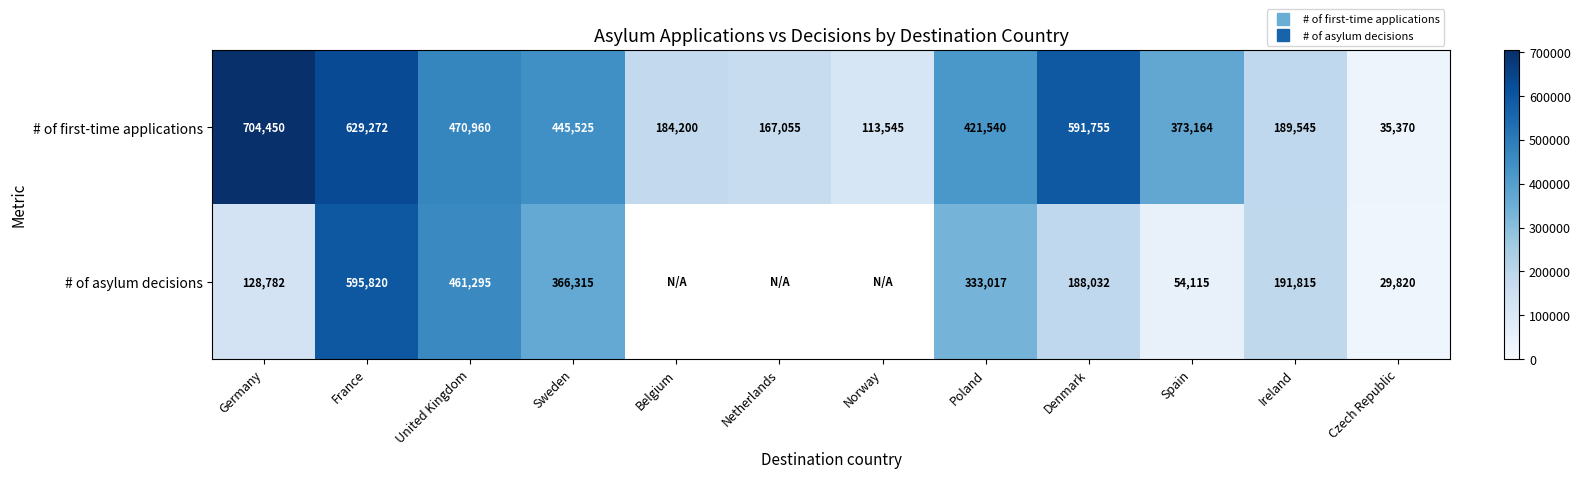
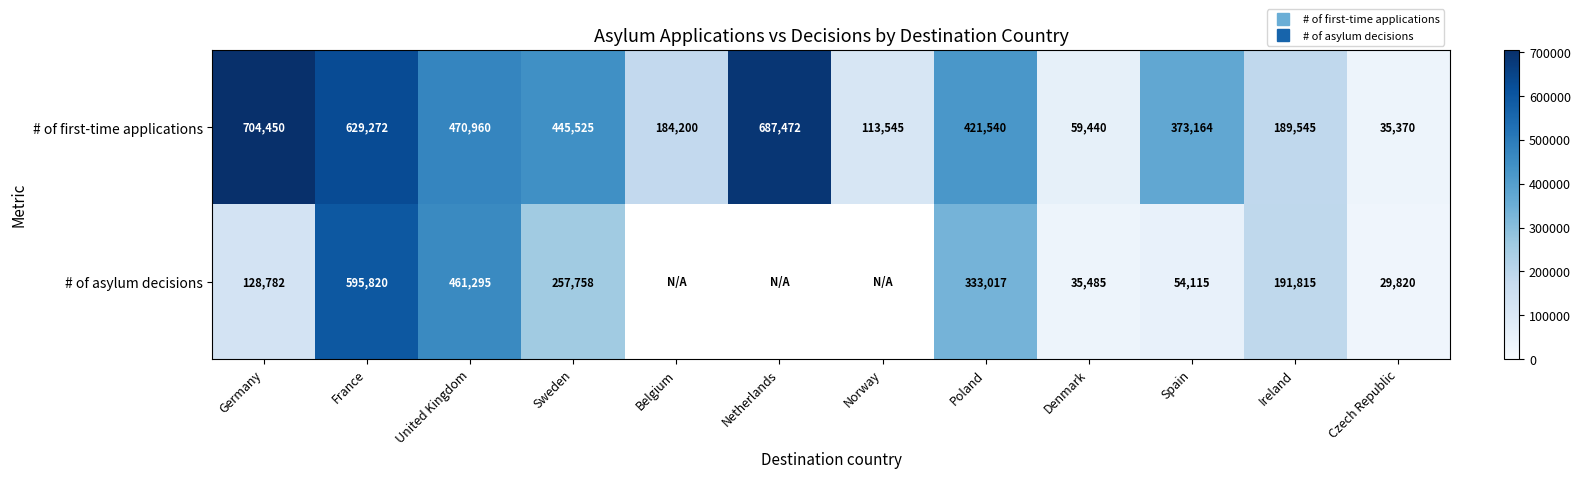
  {
    "# of first-time applications": {
      "Germany": "704,450",
      "France": "629,272",
      "United Kingdom": "470,960",
      "Sweden": "445,525",
      "Belgium": "184,200",
-     "Netherlands": "167,055",
+     "Netherlands": "687,472",
      "Norway": "113,545",
      "Poland": "421,540",
-     "Denmark": "591,755",
+     "Denmark": "59,440",
      "Spain": "373,164",
      "Ireland": "189,545",
      "Czech Republic": "35,370"
    },
    "# of asylum decisions": {
      "Germany": "128,782",
      "France": "595,820",
      "United Kingdom": "461,295",
-     "Sweden": "366,315",
+     "Sweden": "257,758",
      "Poland": "333,017",
-     "Denmark": "188,032",
+     "Denmark": "35,485",
      "Spain": "54,115",
      "Ireland": "191,815",
      "Czech Republic": "29,820"
    }
  }
